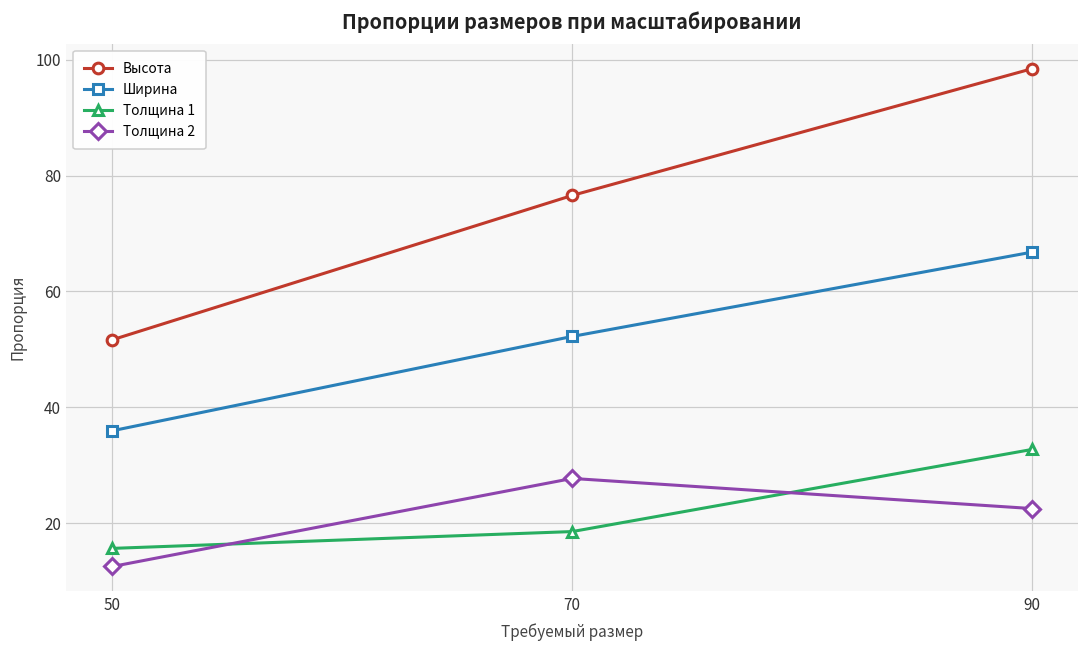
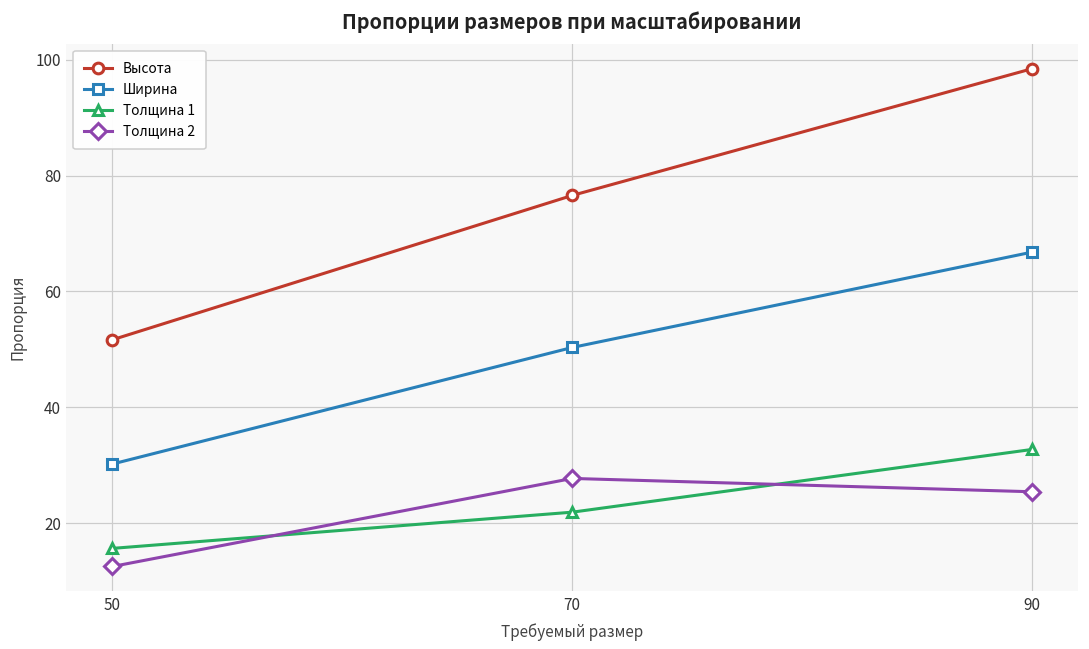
  {
    "Высота": {
      "50": 52,
      "70": 77,
      "90": 98
    },
    "Ширина": {
-     "50": 36,
-     "70": 52,
+     "50": 30,
+     "70": 50,
      "90": 67
    },
    "Толщина 1": {
      "50": 16,
-     "70": 19,
+     "70": 22,
      "90": 33
    },
    "Толщина 2": {
      "50": 13,
      "70": 28,
-     "90": 23
+     "90": 25
    }
  }
